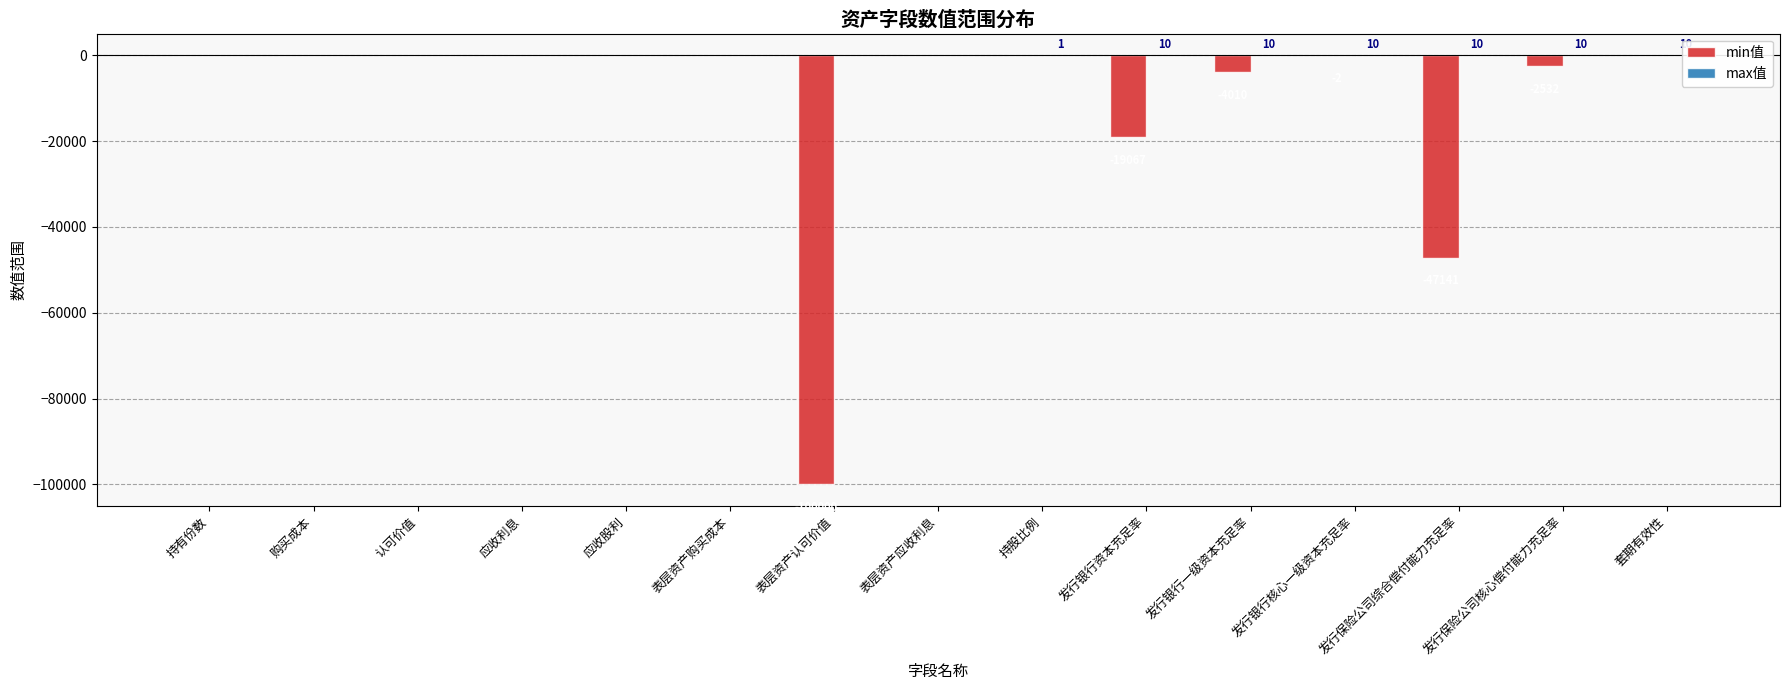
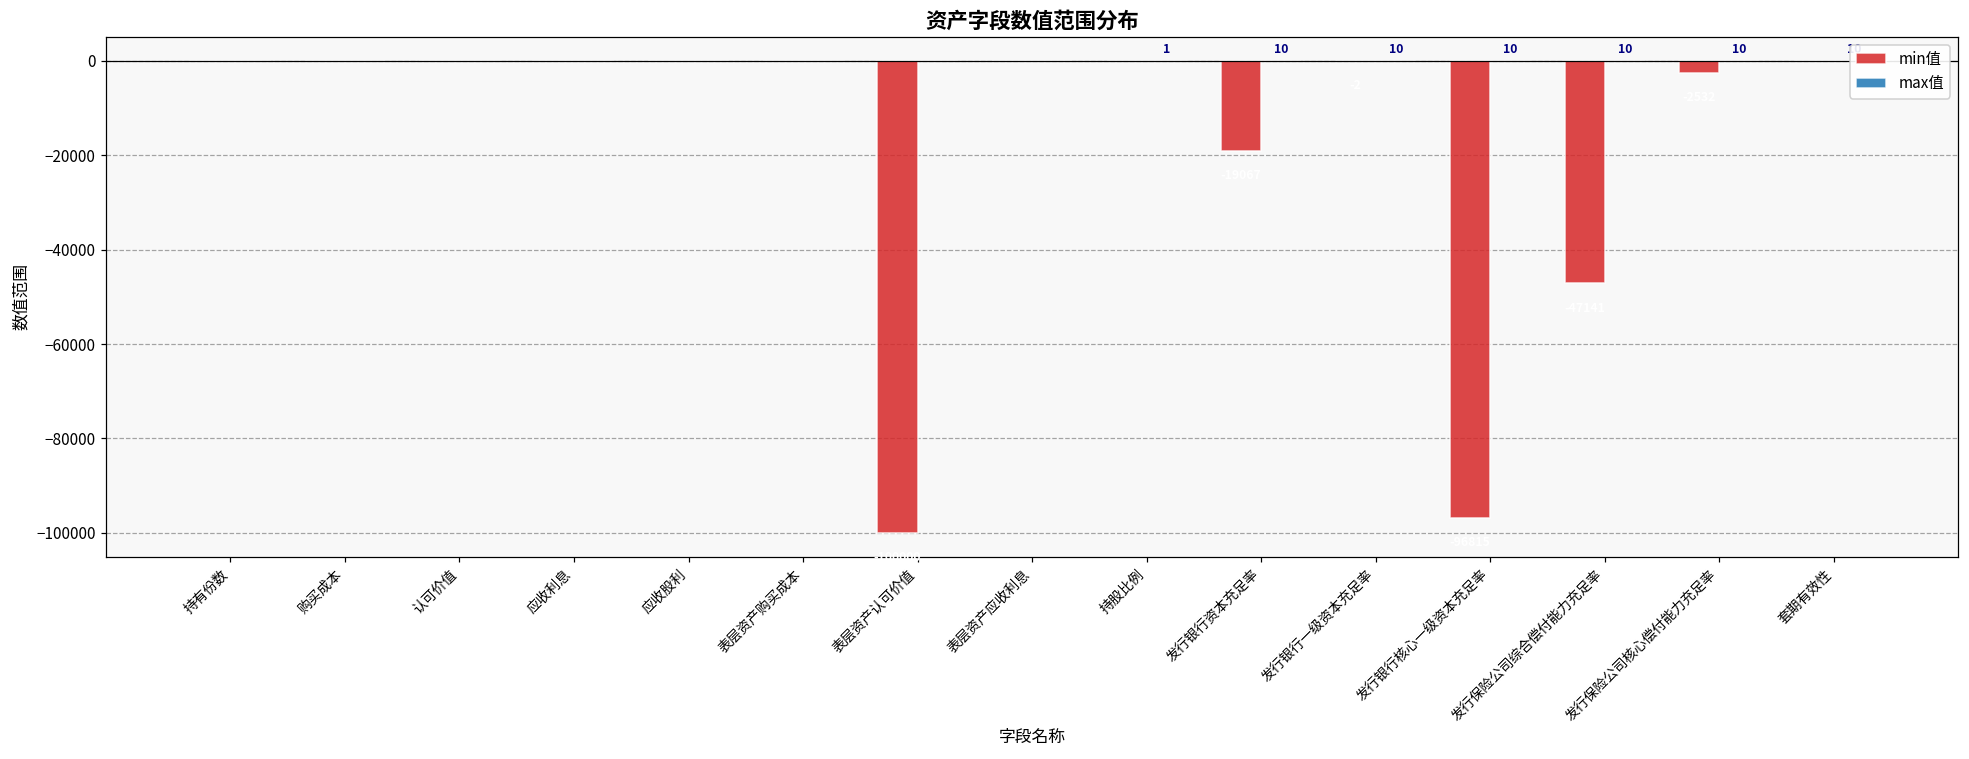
  {
    "min值": {
      "持有份数": 0,
      "购买成本": 0,
      "认可价值": 0,
      "应收利息": 0,
      "应收股利": 0,
      "表层资产购买成本": 0,
      "表层资产认可价值": -100000,
      "表层资产应收利息": 0,
      "持股比例": 0,
      "发行银行资本充足率": -19000,
-     "发行银行一级资本充足率": -4000,
-     "发行银行核心一级资本充足率": 0,
+     "发行银行一级资本充足率": 0,
+     "发行银行核心一级资本充足率": -97000,
      "发行保险公司综合偿付能力充足率": -47000,
      "发行保险公司核心偿付能力充足率": -3000,
      "套期有效性": 0
    },
    "max值": {
      "持股比例": 1,
      "发行银行资本充足率": 10,
      "发行银行一级资本充足率": 10,
      "发行银行核心一级资本充足率": 10,
      "发行保险公司综合偿付能力充足率": 10,
      "发行保险公司核心偿付能力充足率": 10
    }
  }
